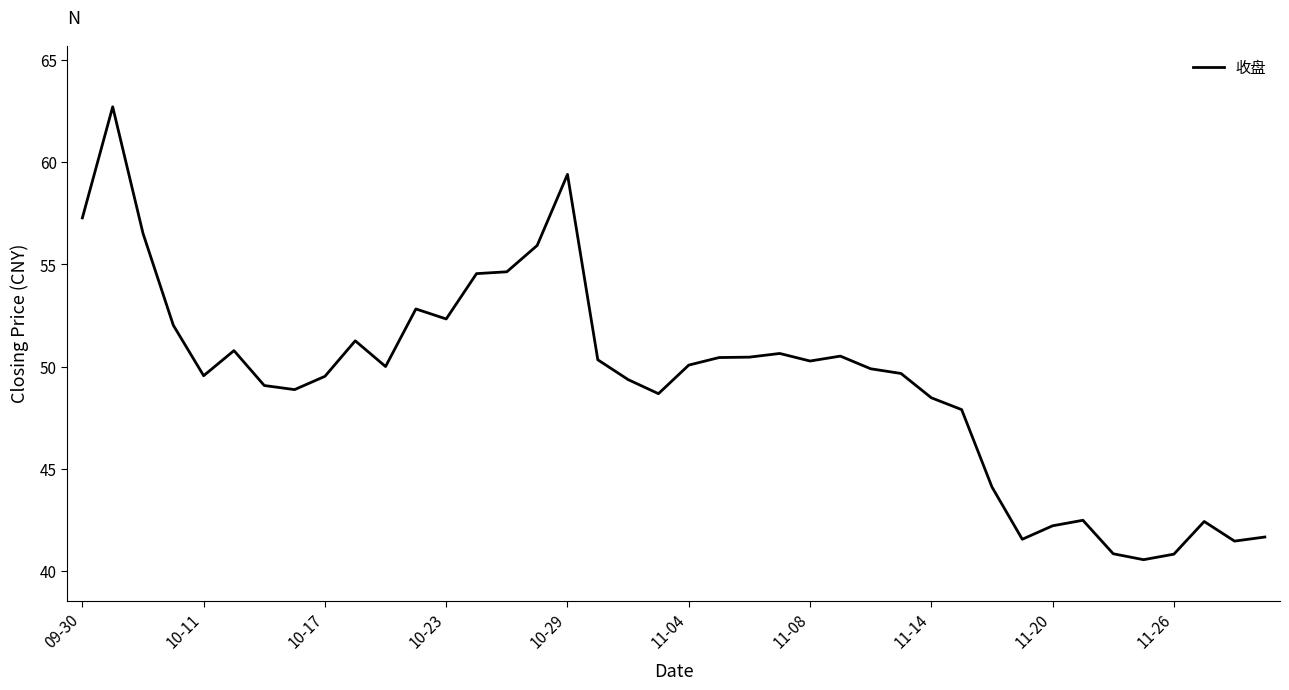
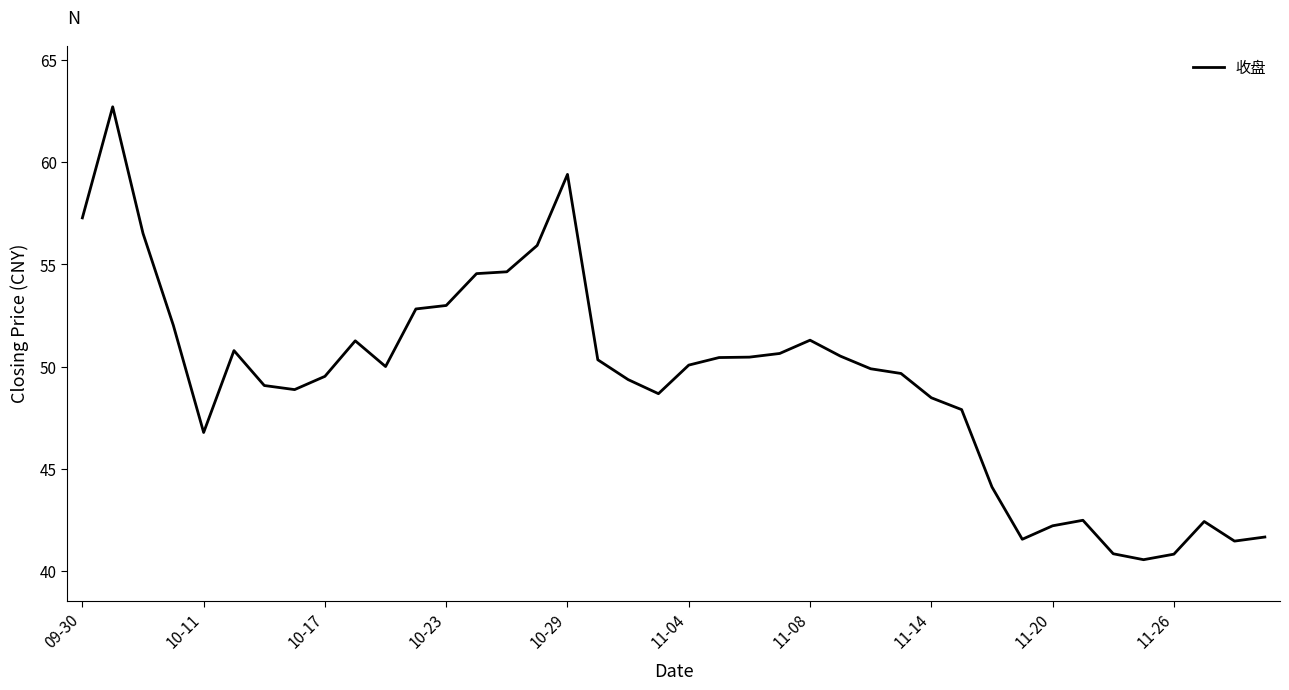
  {
    "09-30": 57.3,
-   "10-11": 49.6,
+   "10-11": 46.8,
    "10-17": 49.5,
-   "10-23": 52.3,
+   "10-23": 53.0,
    "10-29": 59.4,
    "11-04": 50.1,
-   "11-08": 50.3,
+   "11-08": 51.3,
    "11-14": 48.5,
    "11-20": 42.2,
    "11-26": 40.8
  }
